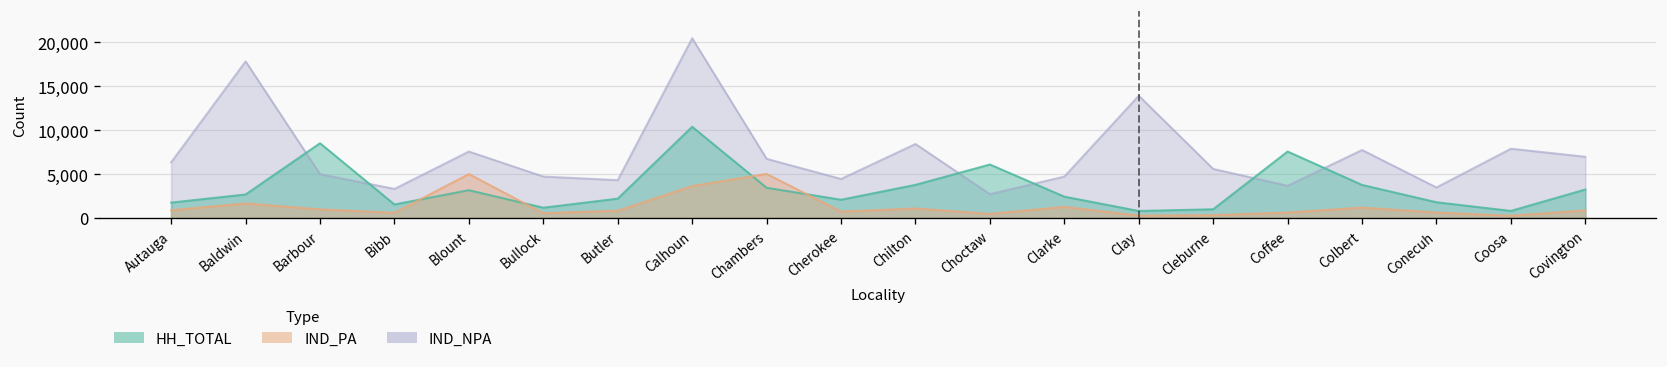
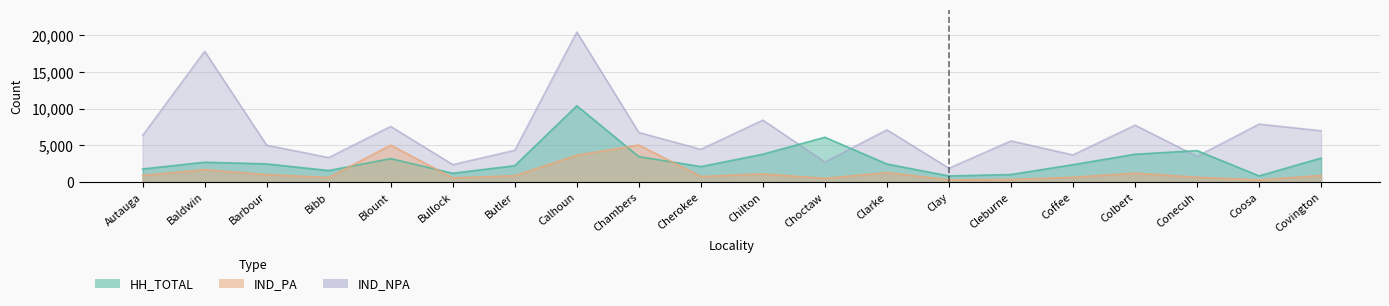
  {
    "IND_NPA": {
      "Autauga": "6,000",
      "Baldwin": "18,000",
      "Barbour": "5,000",
      "Bibb": "3,000",
      "Blount": "8,000",
-     "Bullock": "5,000",
+     "Bullock": "2,000",
      "Butler": "4,000",
      "Calhoun": "20,000",
      "Chambers": "7,000",
      "Cherokee": "4,000",
      "Chilton": "8,000",
      "Choctaw": "3,000",
-     "Clarke": "5,000",
-     "Clay": "14,000",
+     "Clarke": "7,000",
+     "Clay": "2,000",
      "Cleburne": "6,000",
      "Coffee": "4,000",
      "Colbert": "8,000",
      "Conecuh": "3,000",
      "Coosa": "8,000",
      "Covington": "7,000"
    },
    "HH_TOTAL": {
      "Autauga": "2,000",
      "Baldwin": "3,000",
-     "Barbour": "9,000",
+     "Barbour": "2,000",
      "Bibb": "2,000",
      "Blount": "3,000",
      "Bullock": "1,000",
      "Butler": "2,000",
      "Calhoun": "10,000",
      "Chambers": "3,000",
      "Cherokee": "2,000",
      "Chilton": "4,000",
      "Choctaw": "6,000",
      "Clarke": "2,000",
      "Clay": "1,000",
      "Cleburne": "1,000",
-     "Coffee": "8,000",
+     "Coffee": "2,000",
      "Colbert": "4,000",
-     "Conecuh": "2,000",
+     "Conecuh": "4,000",
      "Coosa": "1,000",
      "Covington": "3,000"
    },
    "IND_PA": {
      "Autauga": "1,000",
      "Baldwin": "2,000",
      "Barbour": "1,000",
      "Bibb": "1,000",
      "Blount": "5,000",
      "Bullock": "1,000",
      "Butler": "1,000",
      "Calhoun": "4,000",
      "Chambers": "5,000",
      "Cherokee": "1,000",
      "Chilton": "1,000",
      "Choctaw": "0",
      "Clarke": "1,000",
      "Clay": "0",
      "Cleburne": "0",
      "Coffee": "1,000",
      "Colbert": "1,000",
      "Conecuh": "1,000",
      "Coosa": "0",
      "Covington": "1,000"
    }
  }
